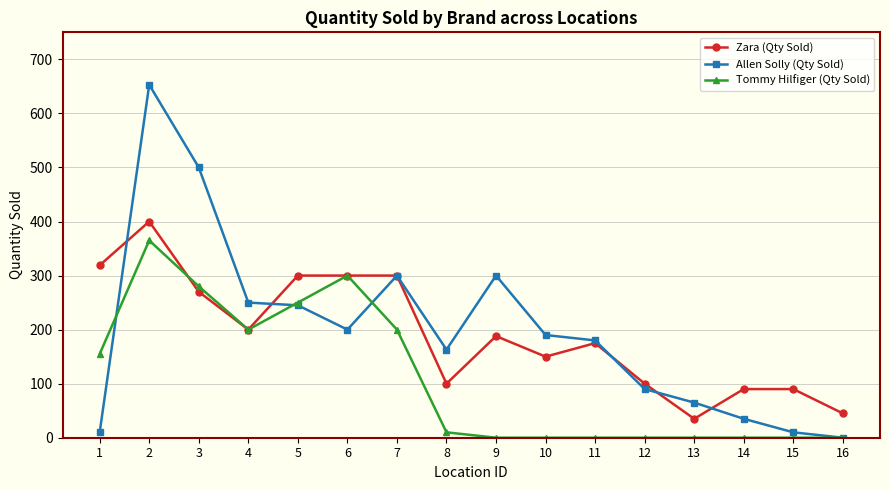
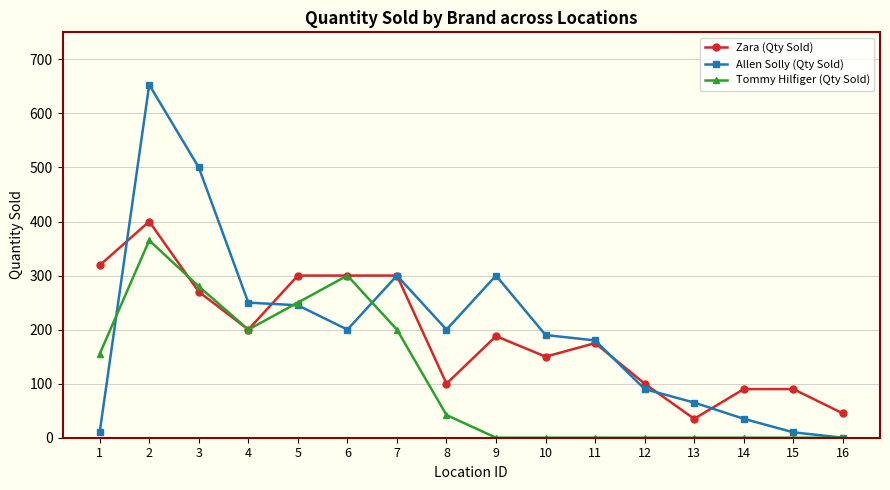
  {
    "Zara (Qty Sold)": {
      "1": 320,
      "2": 400,
      "3": 270,
      "5": 300,
      "8": 100,
      "9": 190,
      "10": 150,
      "11": 180,
      "12": 100,
      "13": 40,
      "14": 90,
      "15": 90,
      "16": 50
    },
    "Allen Solly (Qty Sold)": {
      "1": 10,
      "2": 650,
      "3": 500,
      "4": 250,
      "5": 250,
      "6": 200,
-     "8": 160,
+     "8": 200,
      "9": 300,
      "10": 190,
      "11": 180,
      "12": 90,
      "13": 70,
      "14": 40,
      "15": 10
    },
    "Tommy Hilfiger (Qty Sold)": {
      "1": 160,
      "2": 370,
      "3": 280,
      "5": 250,
      "7": 200,
-     "8": 10,
+     "8": 40,
      "9": 0,
      "10": 0,
      "11": 0,
      "12": 0,
      "13": 0,
      "14": 0,
      "15": 0
    }
  }
